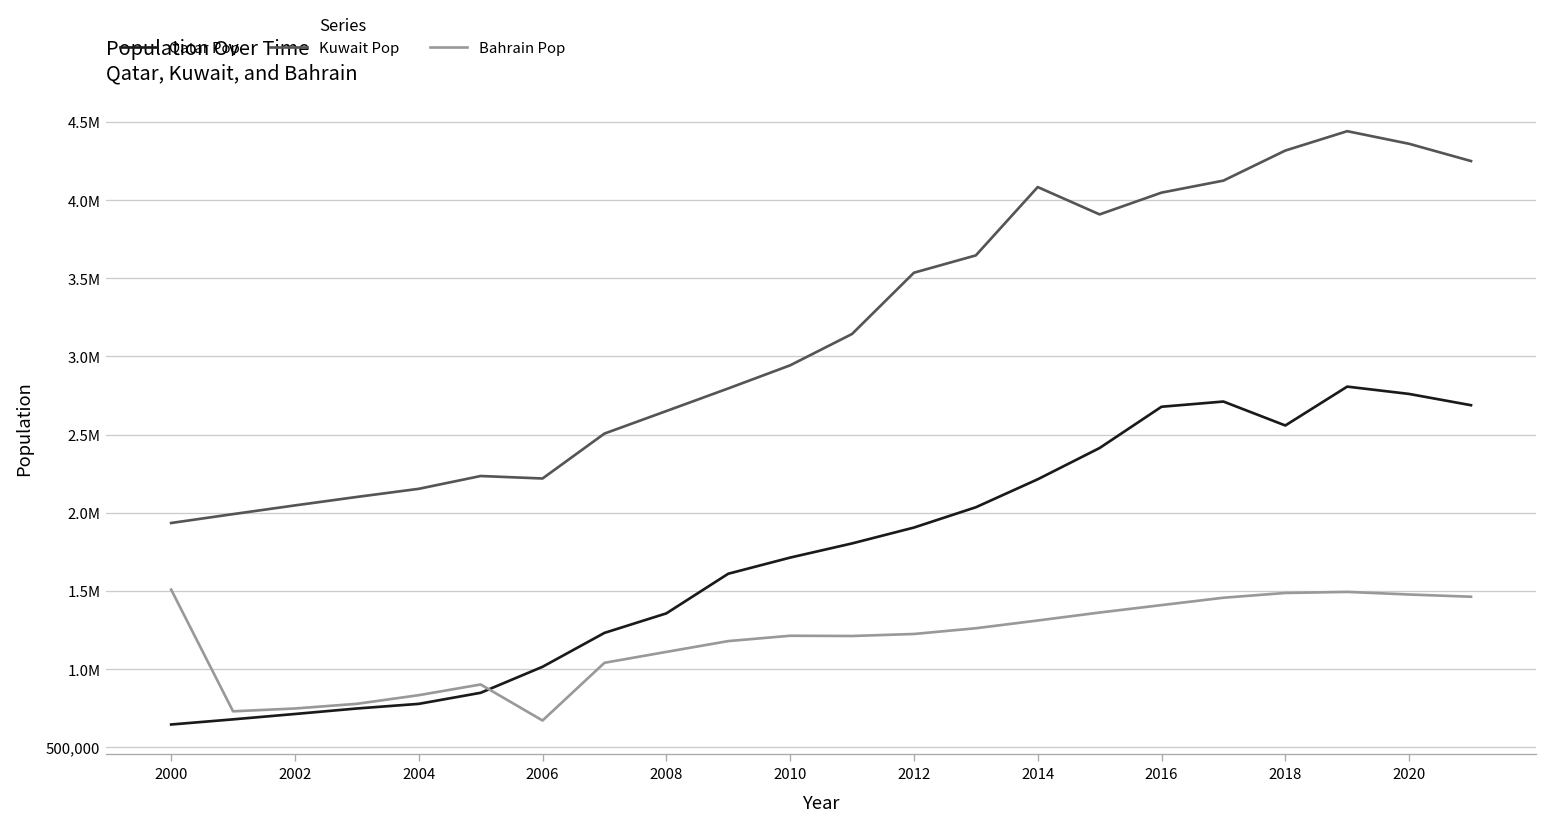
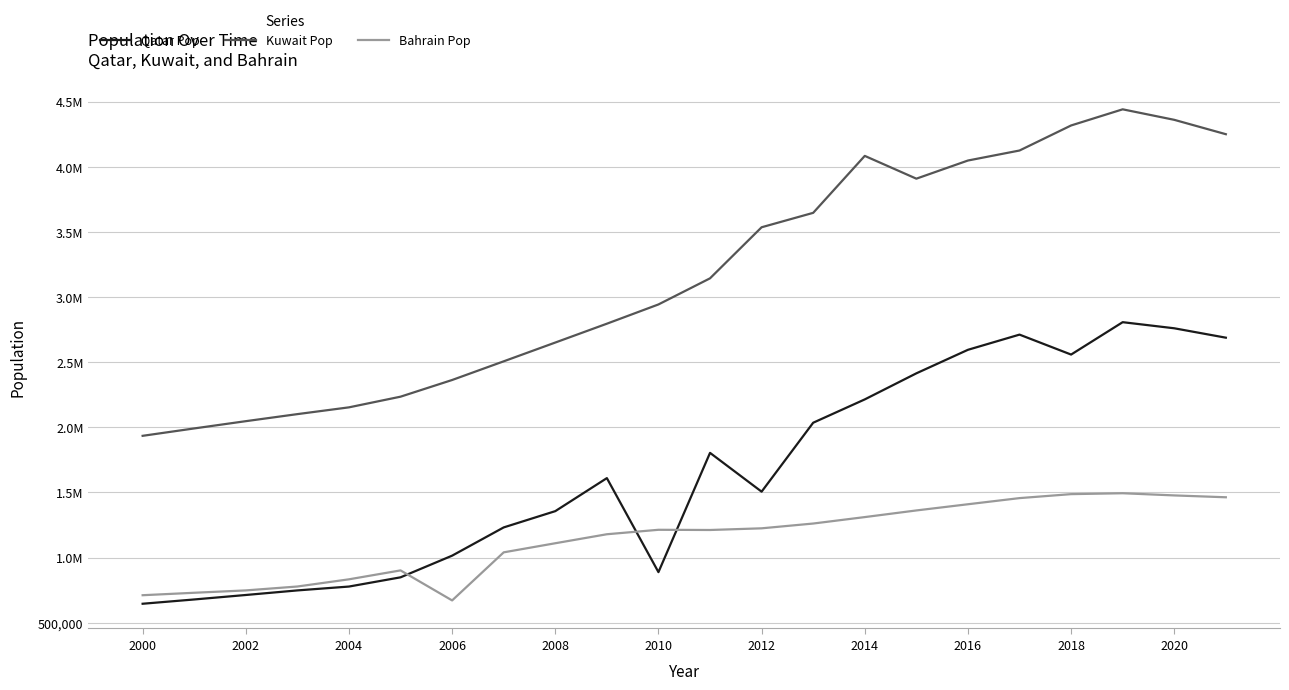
  {
    "Qatar Pop": {
      "2000": "650,000",
      "2002": "710,000",
      "2004": "780,000",
      "2006": "1,020,000",
      "2008": "1,360,000",
-     "2010": "1,710,000",
-     "2012": "1,910,000",
+     "2010": "890,000",
+     "2012": "1,510,000",
      "2014": "2,210,000",
-     "2016": "2,680,000",
+     "2016": "2,600,000",
      "2018": "2,560,000",
      "2020": "2,760,000"
    },
    "Kuwait Pop": {
      "2000": "1,930,000",
      "2002": "2,050,000",
      "2004": "2,150,000",
-     "2006": "2,220,000",
+     "2006": "2,360,000",
      "2008": "2,650,000",
      "2010": "2,940,000",
      "2012": "3,540,000",
      "2014": "4,080,000",
      "2016": "4,050,000",
      "2018": "4,320,000",
      "2020": "4,360,000"
    },
    "Bahrain Pop": {
-     "2000": "1,510,000",
+     "2000": "710,000",
      "2002": "750,000",
      "2004": "830,000",
      "2006": "670,000",
      "2008": "1,110,000",
      "2010": "1,210,000",
      "2012": "1,220,000",
      "2014": "1,310,000",
      "2016": "1,410,000",
      "2018": "1,490,000",
      "2020": "1,480,000"
    }
  }
